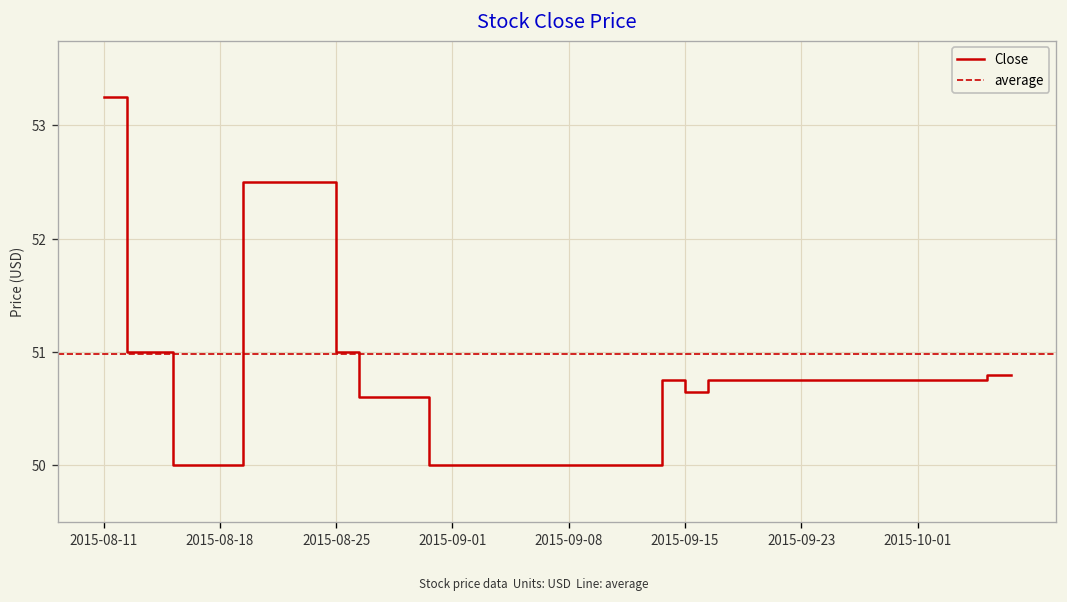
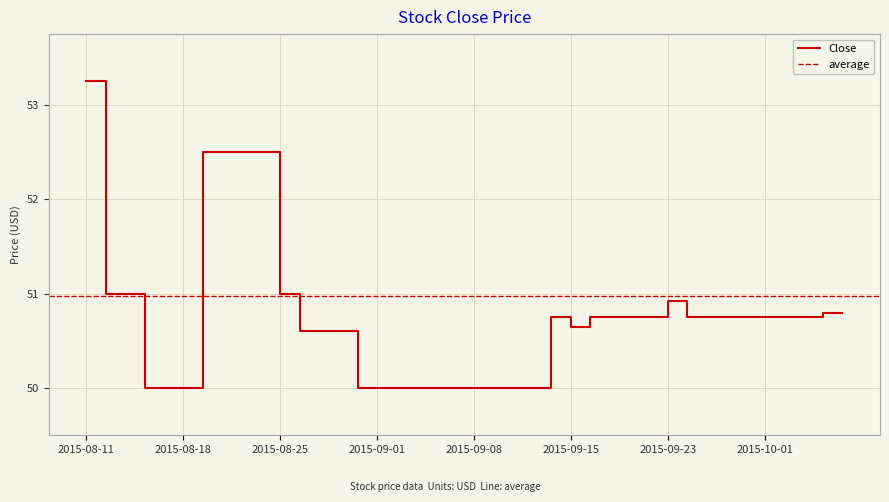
  {
    "2015-08-11": 53.3,
    "2015-08-18": 50.0,
    "2015-08-25": 51.0,
    "2015-09-01": 50.0,
    "2015-09-08": 50.0,
    "2015-09-15": 50.7,
-   "2015-09-23": 50.8,
+   "2015-09-23": 50.9,
    "2015-10-01": 50.8
  }
